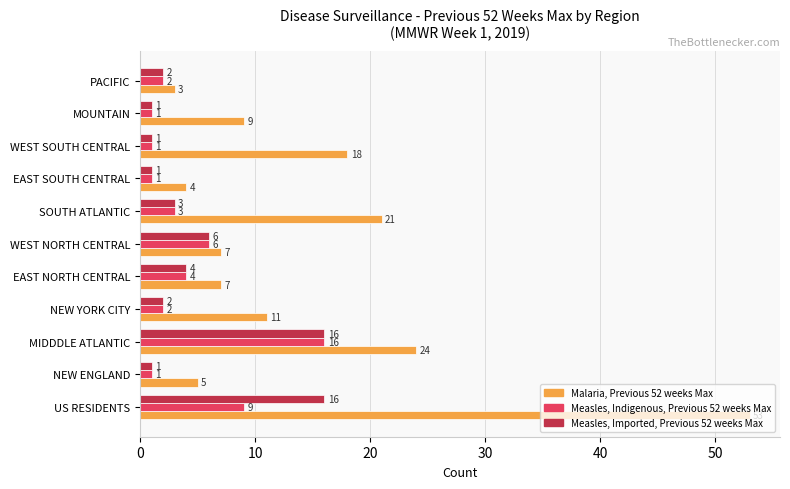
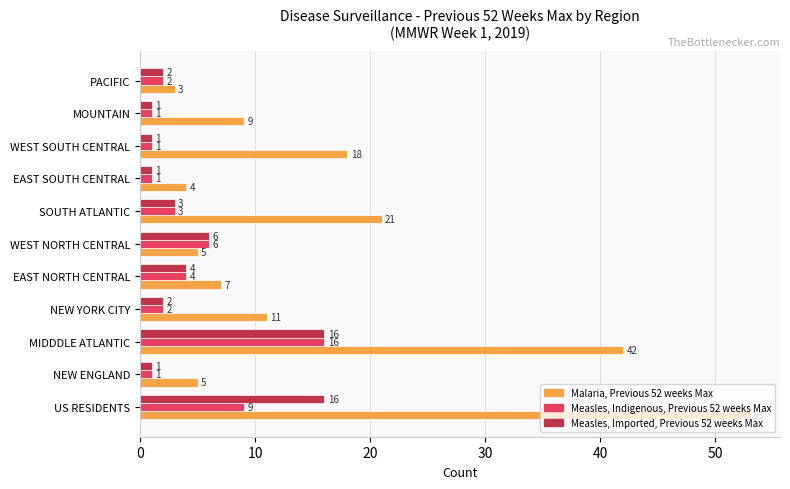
  {
    "Malaria, Previous 52 weeks Max": {
      "PACIFIC": 3,
      "MOUNTAIN": 9,
      "WEST SOUTH CENTRAL": 18,
      "EAST SOUTH CENTRAL": 4,
      "SOUTH ATLANTIC": 21,
-     "WEST NORTH CENTRAL": 7,
+     "WEST NORTH CENTRAL": 5,
      "EAST NORTH CENTRAL": 7,
      "NEW YORK CITY": 11,
-     "MIDDDLE ATLANTIC": 24,
+     "MIDDDLE ATLANTIC": 42,
      "NEW ENGLAND": 5
    }
  }
